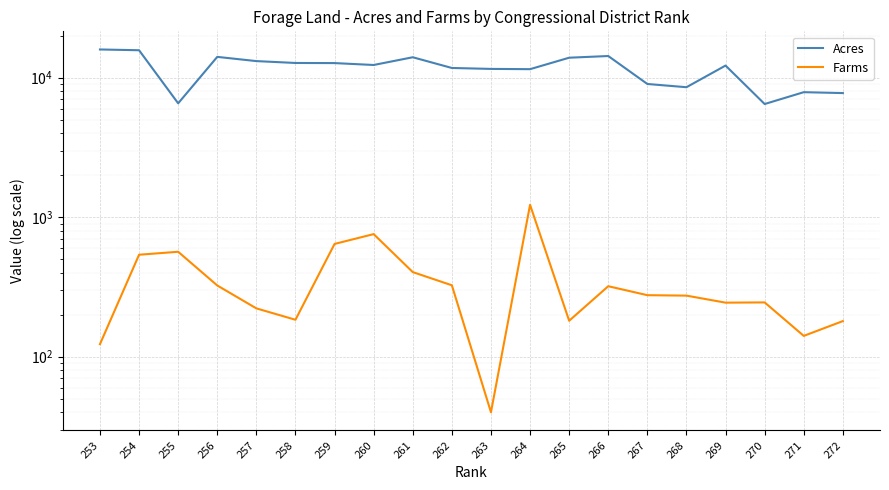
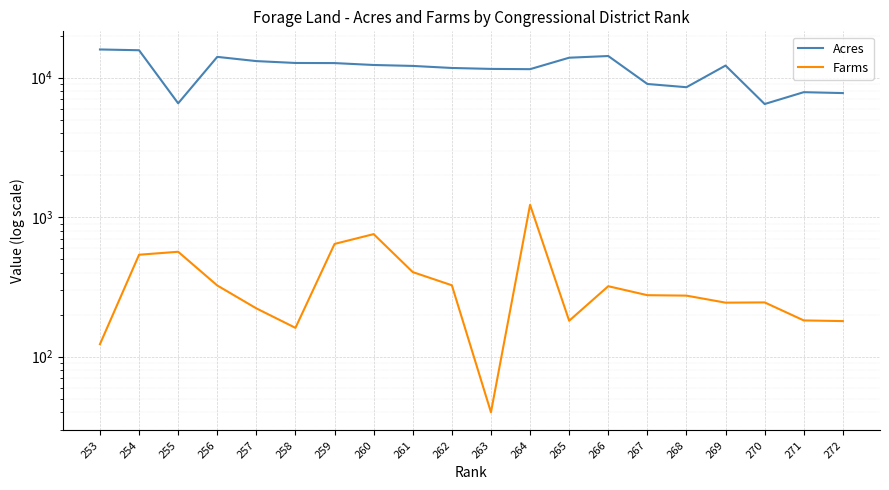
  {
    "Acres": {
      "253": 16000,
      "254": 16000,
      "255": 7000,
      "256": 14000,
      "257": 13000,
      "258": 13000,
      "259": 13000,
      "260": 12000,
-     "261": 14000,
+     "261": 12000,
      "262": 12000,
      "263": 12000,
      "264": 11000,
      "265": 14000,
      "266": 14000,
      "267": 9000,
      "268": 9000,
      "269": 12000,
      "270": 6000,
      "271": 8000,
      "272": 8000
    },
    "Farms": {
      "253": 120,
      "254": 540,
      "255": 570,
      "256": 320,
      "257": 220,
-     "258": 180,
+     "258": 160,
      "259": 600,
      "260": 800,
      "261": 400,
      "262": 330,
      "263": 40,
      "264": 1200,
      "265": 180,
      "266": 320,
      "267": 280,
      "268": 270,
      "269": 240,
      "270": 250,
-     "271": 140,
+     "271": 180,
      "272": 180
    }
  }
